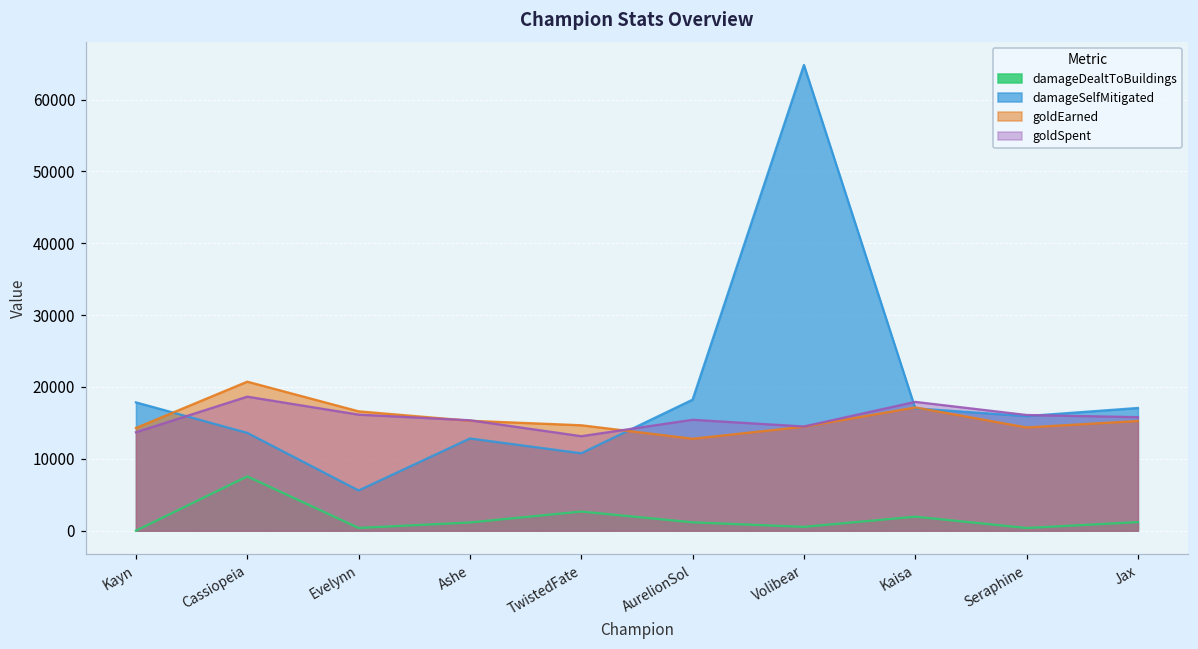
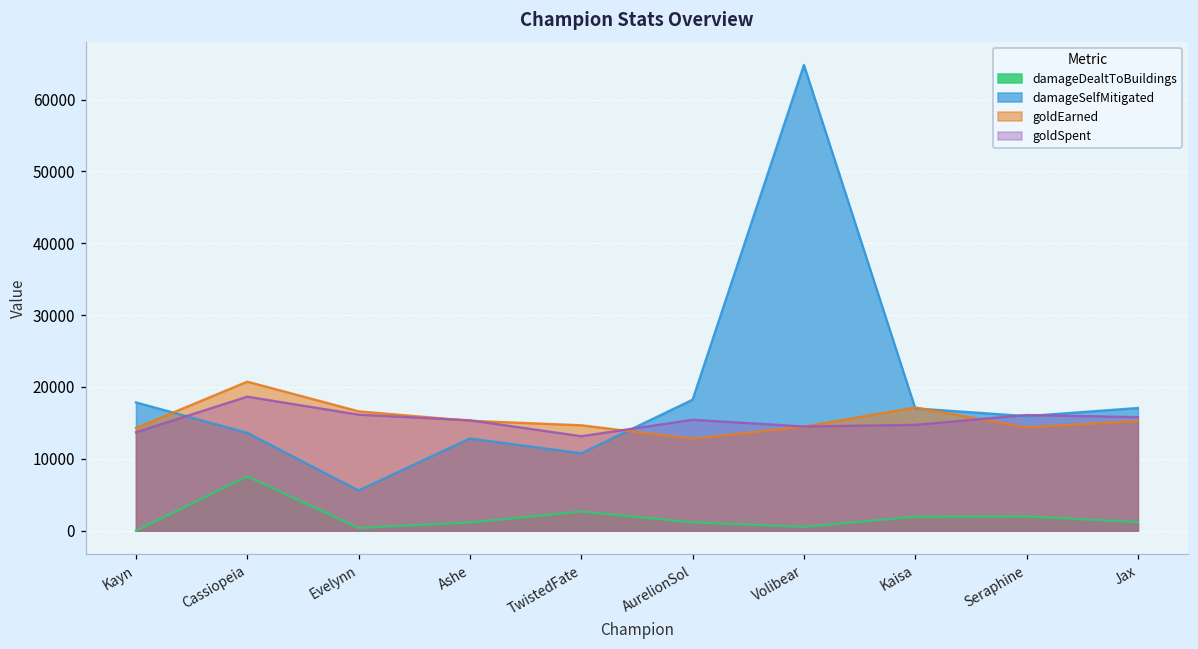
  {
    "damageDealtToBuildings": {
      "Kayn": 0,
      "Cassiopeia": 8000,
      "Evelynn": 0,
      "Ashe": 1000,
      "TwistedFate": 3000,
      "AurelionSol": 1000,
      "Volibear": 1000,
      "Kaisa": 2000,
-     "Seraphine": 0,
+     "Seraphine": 2000,
      "Jax": 1000
    },
    "damageSelfMitigated": {
      "Kayn": 18000,
      "Cassiopeia": 14000,
      "Evelynn": 6000,
      "Ashe": 13000,
      "TwistedFate": 11000,
      "AurelionSol": 18000,
      "Volibear": 65000,
      "Jax": 17000
    },
    "goldEarned": {
      "Kayn": 14000,
      "Cassiopeia": 21000,
      "Evelynn": 17000,
      "TwistedFate": 15000,
      "AurelionSol": 13000,
      "Seraphine": 14000,
      "Jax": 15000
    },
    "goldSpent": {
      "Kayn": 14000,
      "Cassiopeia": 19000,
      "Evelynn": 16000,
      "TwistedFate": 13000,
      "AurelionSol": 15000,
-     "Kaisa": 18000,
+     "Kaisa": 15000,
      "Jax": 16000
    }
  }
